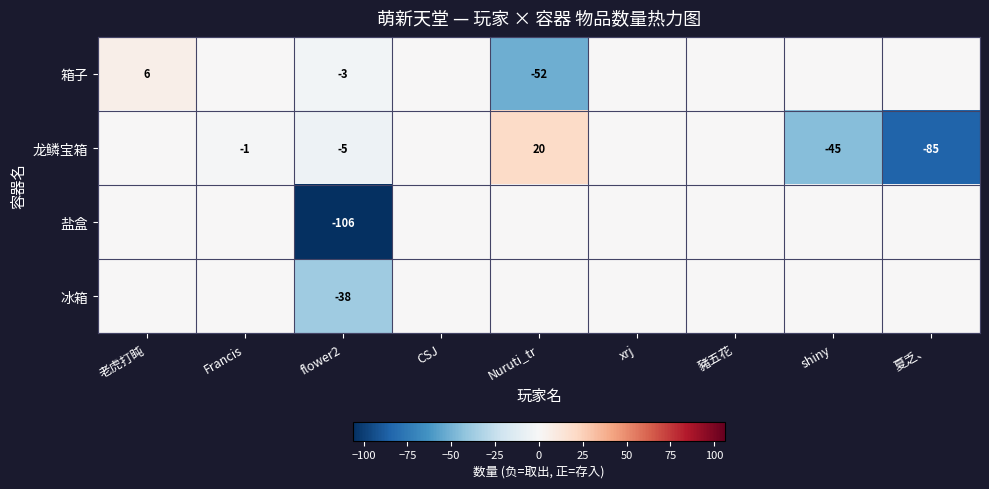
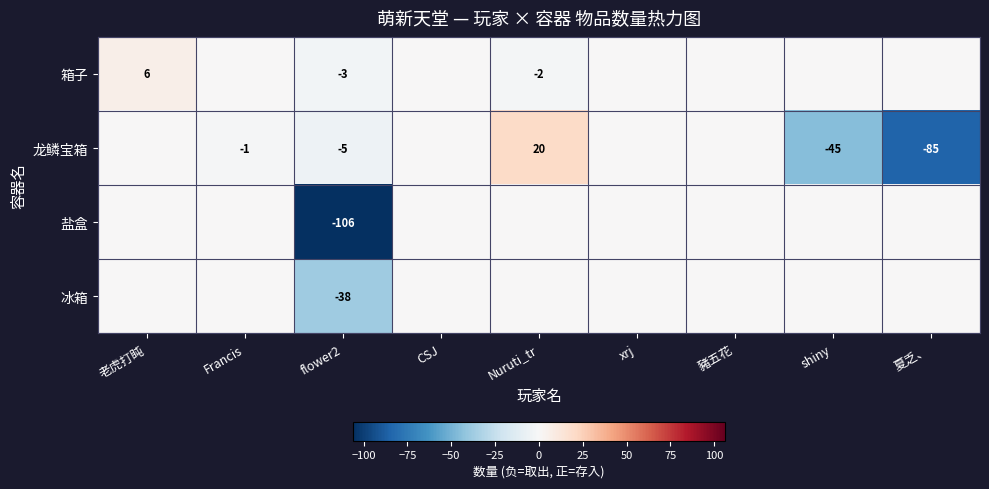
  {
    "箱子": {
      "老虎打盹": 6,
      "flower2": -3,
-     "Nuruti_tr": -52
+     "Nuruti_tr": -2
    },
    "龙鳞宝箱": {
      "Francis": -1,
      "flower2": -5,
      "Nuruti_tr": 20,
      "shiny": -45,
      "夏乏、": -85
    },
    "盐盒": {
      "flower2": -106
    },
    "冰箱": {
      "flower2": -38
    }
  }
